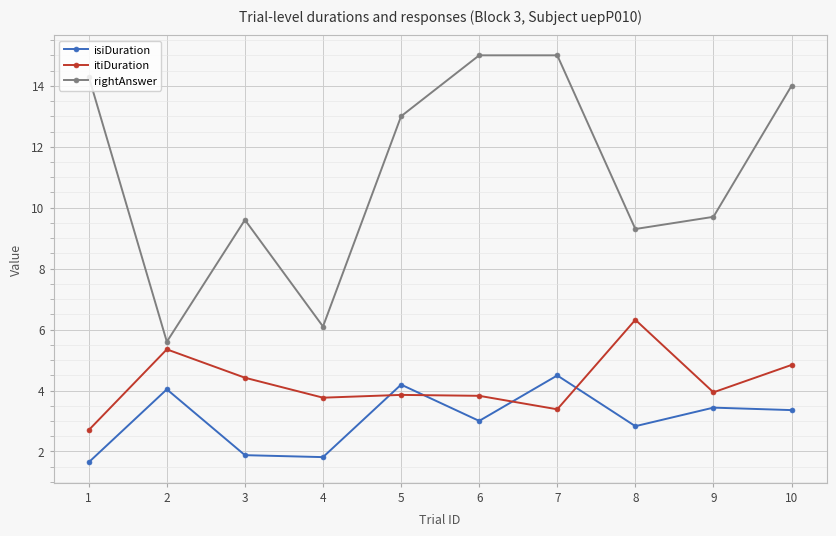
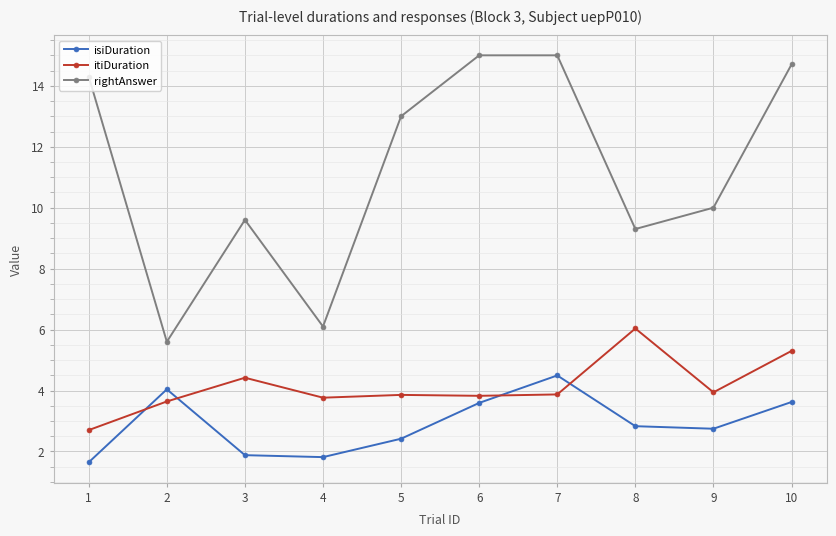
  {
    "isiDuration": {
      "1": 1.6,
      "2": 4.0,
      "3": 1.9,
      "4": 1.8,
-     "5": 4.2,
-     "6": 3.0,
+     "5": 2.4,
+     "6": 3.6,
      "7": 4.5,
      "8": 2.8,
-     "9": 3.4,
-     "10": 3.4
+     "9": 2.7,
+     "10": 3.6
    },
    "itiDuration": {
      "1": 2.7,
-     "2": 5.4,
+     "2": 3.6,
      "3": 4.4,
      "4": 3.8,
      "5": 3.9,
      "6": 3.8,
-     "7": 3.4,
-     "8": 6.3,
+     "7": 3.9,
+     "8": 6.0,
      "9": 3.9,
-     "10": 4.8
+     "10": 5.3
    },
    "rightAnswer": {
      "2": 5.6,
      "3": 9.6,
      "4": 6.1,
      "5": 13.0,
      "6": 15.0,
      "7": 15.0,
      "8": 9.3,
-     "9": 9.7,
-     "10": 14.0
+     "9": 10.0,
+     "10": 14.7
    }
  }
